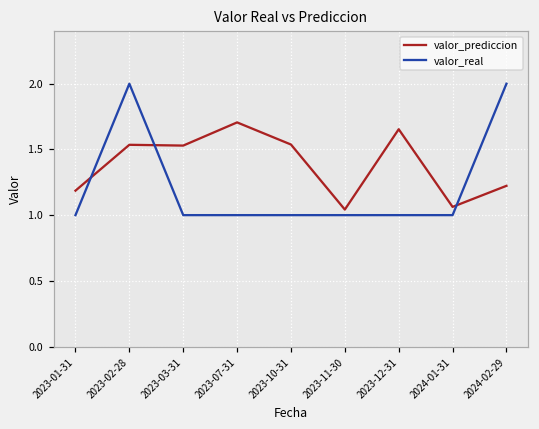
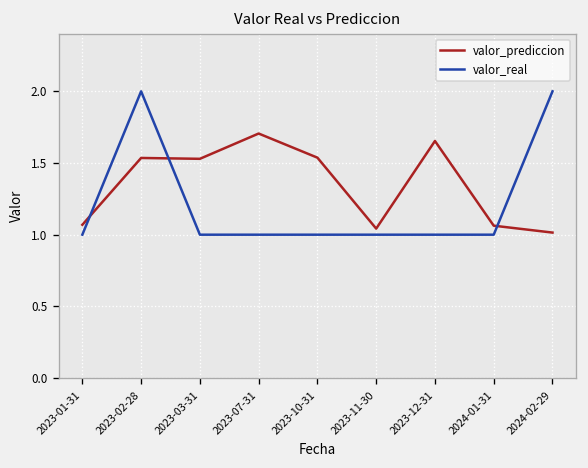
  {
    "valor_prediccion": {
-     "2023-01-31": 1.19,
+     "2023-01-31": 1.07,
      "2023-02-28": 1.54,
      "2023-03-31": 1.53,
      "2023-07-31": 1.71,
      "2023-10-31": 1.54,
      "2023-11-30": 1.04,
      "2023-12-31": 1.65,
      "2024-01-31": 1.06,
-     "2024-02-29": 1.22
+     "2024-02-29": 1.01
    },
    "valor_real": {
      "2023-01-31": 1.00,
      "2023-02-28": 2.00,
      "2023-03-31": 1.00,
      "2023-07-31": 1.00,
      "2023-10-31": 1.00,
      "2023-11-30": 1.00,
      "2023-12-31": 1.00,
      "2024-01-31": 1.00,
      "2024-02-29": 2.00
    }
  }
